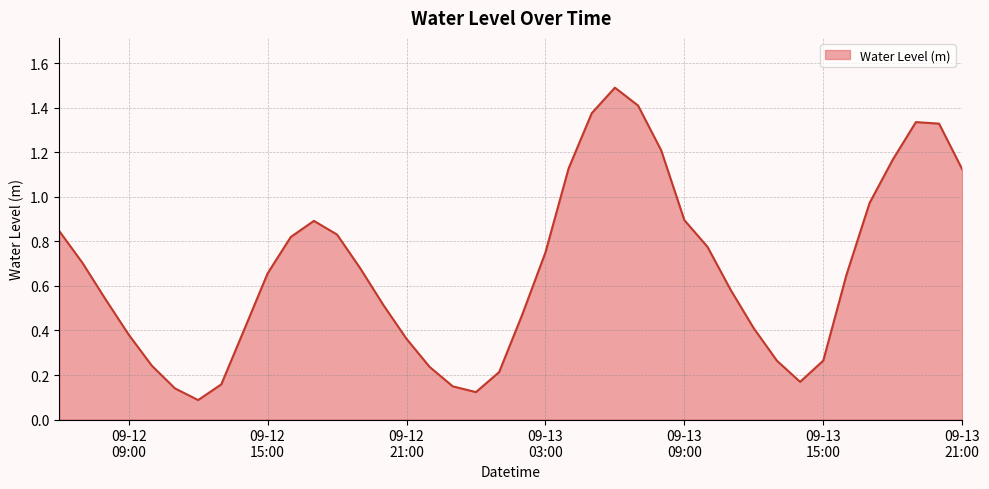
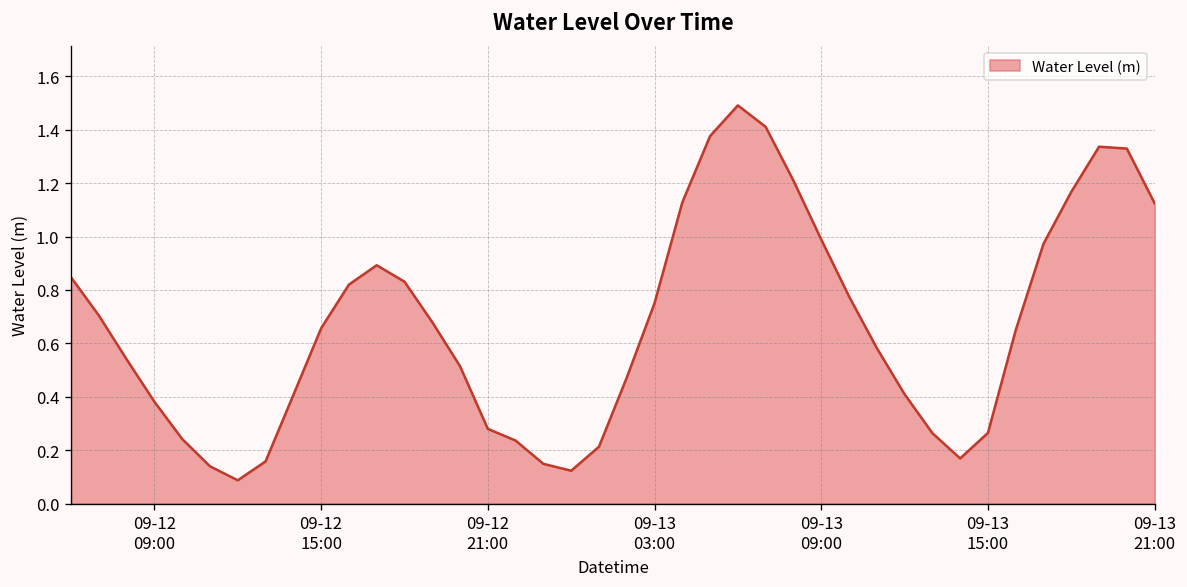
  {
    "09-12 09:00": 0.38,
    "09-12 15:00": 0.66,
-   "09-12 21:00": 0.36,
+   "09-12 21:00": 0.28,
    "09-13 03:00": 0.75,
-   "09-13 09:00": 0.90,
+   "09-13 09:00": 0.99,
    "09-13 15:00": 0.26,
    "09-13 21:00": 1.12
  }
